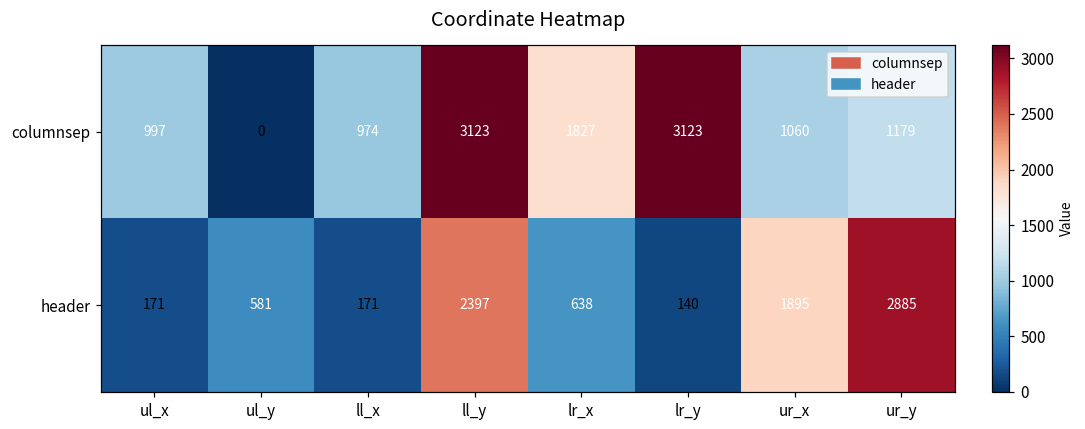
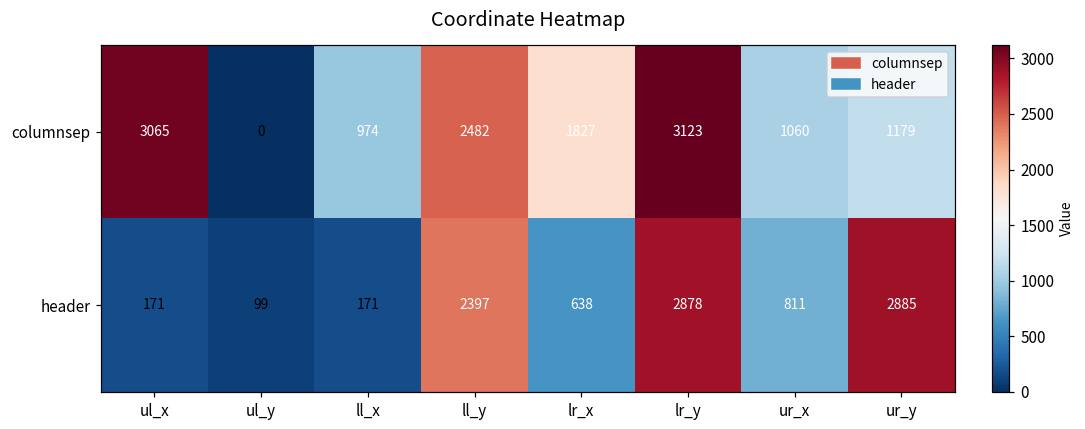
  {
    "columnsep": {
-     "ul_x": 997,
+     "ul_x": 3065,
      "ul_y": 0,
      "ll_x": 974,
-     "ll_y": 3123,
+     "ll_y": 2482,
      "lr_x": 1827,
      "lr_y": 3123,
      "ur_x": 1060,
      "ur_y": 1179
    },
    "header": {
      "ul_x": 171,
-     "ul_y": 581,
+     "ul_y": 99,
      "ll_x": 171,
      "ll_y": 2397,
      "lr_x": 638,
-     "lr_y": 140,
-     "ur_x": 1895,
+     "lr_y": 2878,
+     "ur_x": 811,
      "ur_y": 2885
    }
  }
